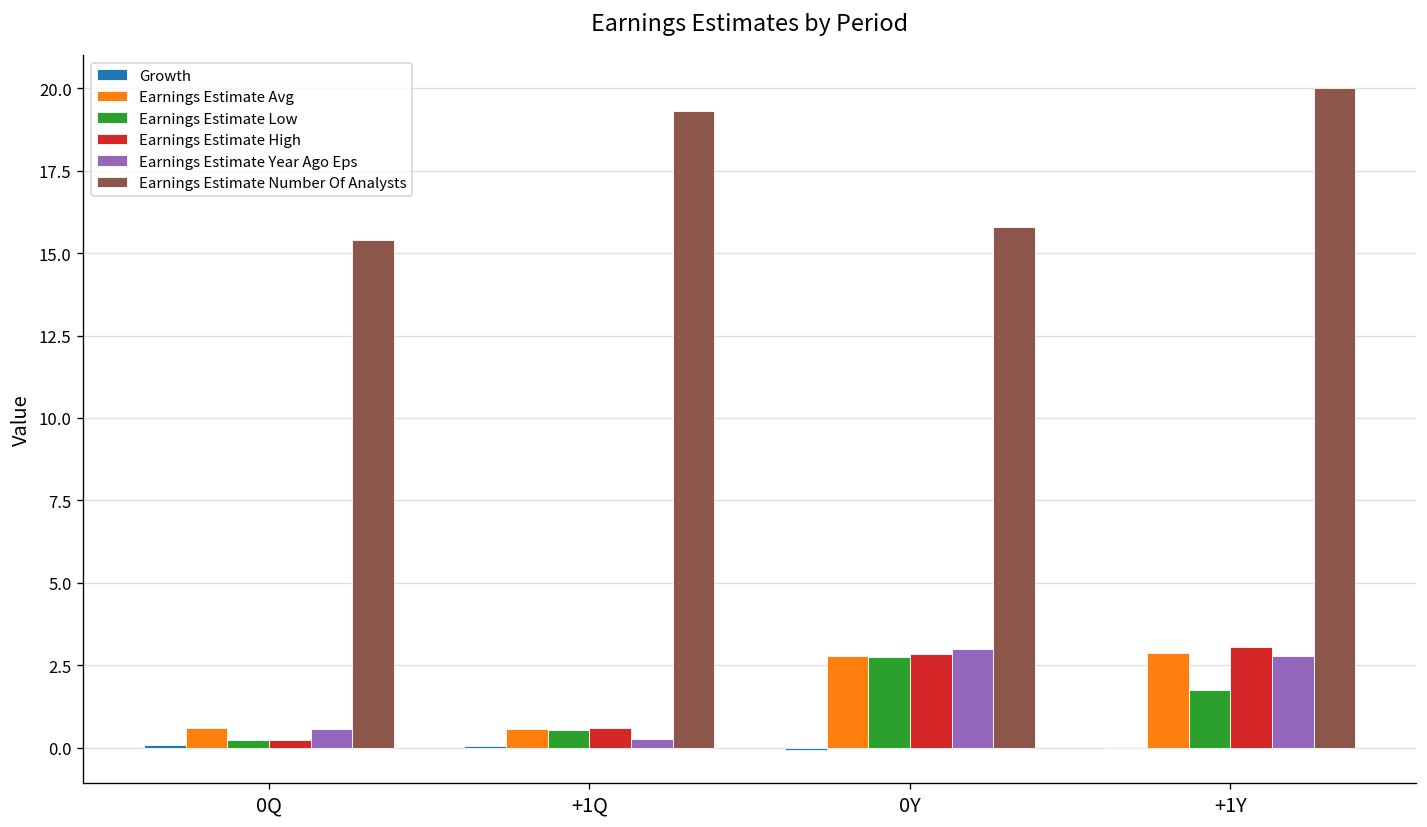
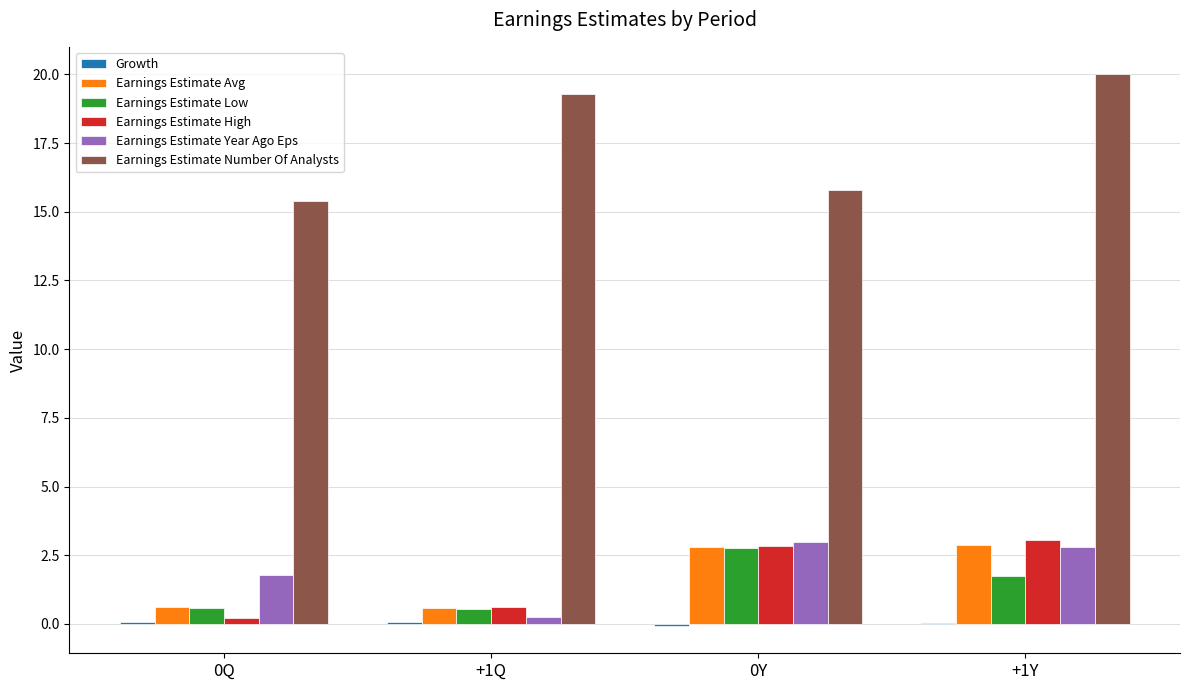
  {
    "Earnings Estimate Avg": {
      "0Q": 0.6,
      "+1Q": 0.6,
      "0Y": 2.8,
      "+1Y": 2.9
    },
    "Earnings Estimate Low": {
-     "0Q": 0.2,
+     "0Q": 0.6,
      "+1Q": 0.6,
      "0Y": 2.8,
      "+1Y": 1.8
    },
    "Earnings Estimate High": {
      "0Q": 0.2,
      "+1Q": 0.6,
      "0Y": 2.9,
      "+1Y": 3.1
    },
    "Earnings Estimate Year Ago Eps": {
-     "0Q": 0.6,
+     "0Q": 1.8,
      "+1Q": 0.3,
      "0Y": 3.0,
      "+1Y": 2.8
    },
    "Earnings Estimate Number Of Analysts": {
      "0Q": 15.4,
      "+1Q": 19.3,
      "0Y": 15.8,
      "+1Y": 20.0
    }
  }
